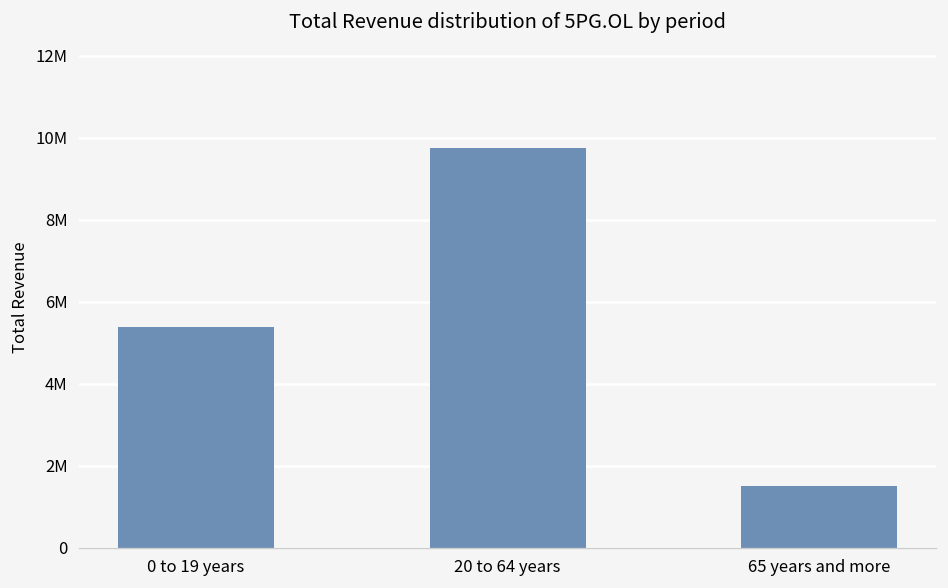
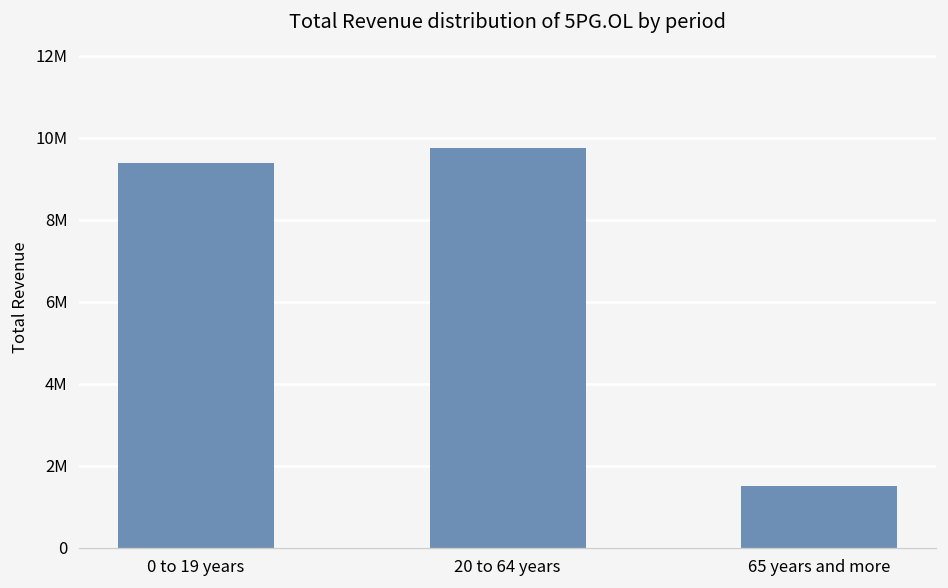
  {
-   "0 to 19 years": 5400000,
+   "0 to 19 years": 9400000,
    "20 to 64 years": 9800000,
    "65 years and more": 1500000
  }
